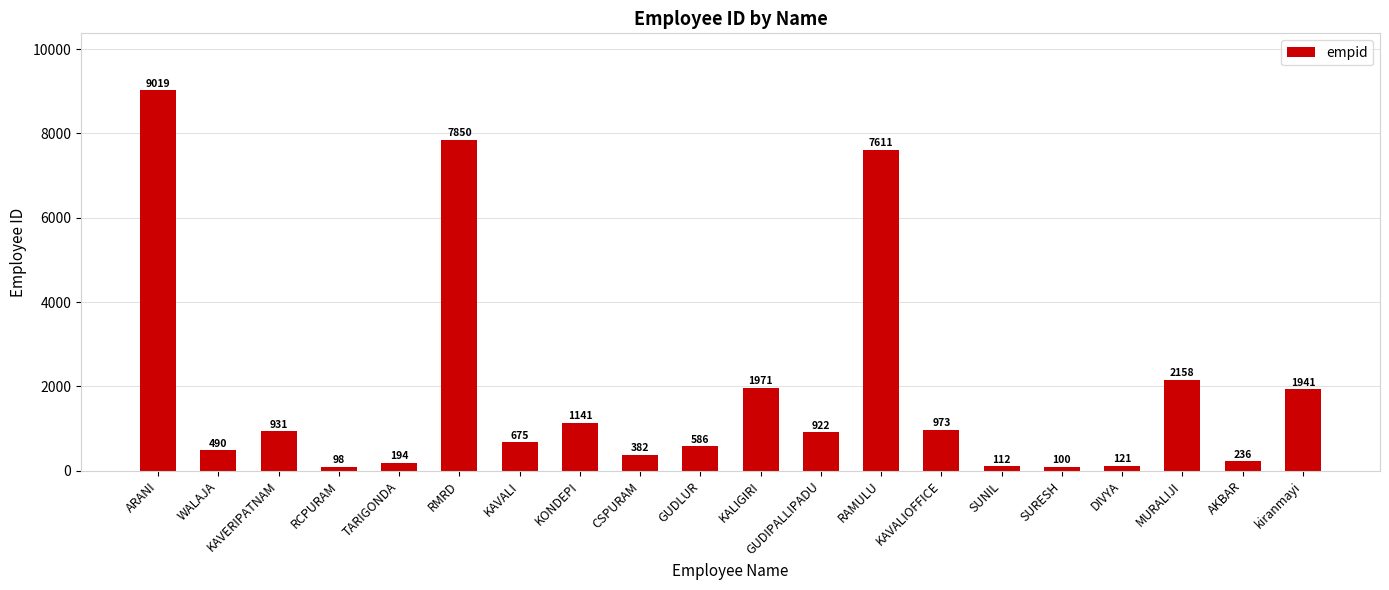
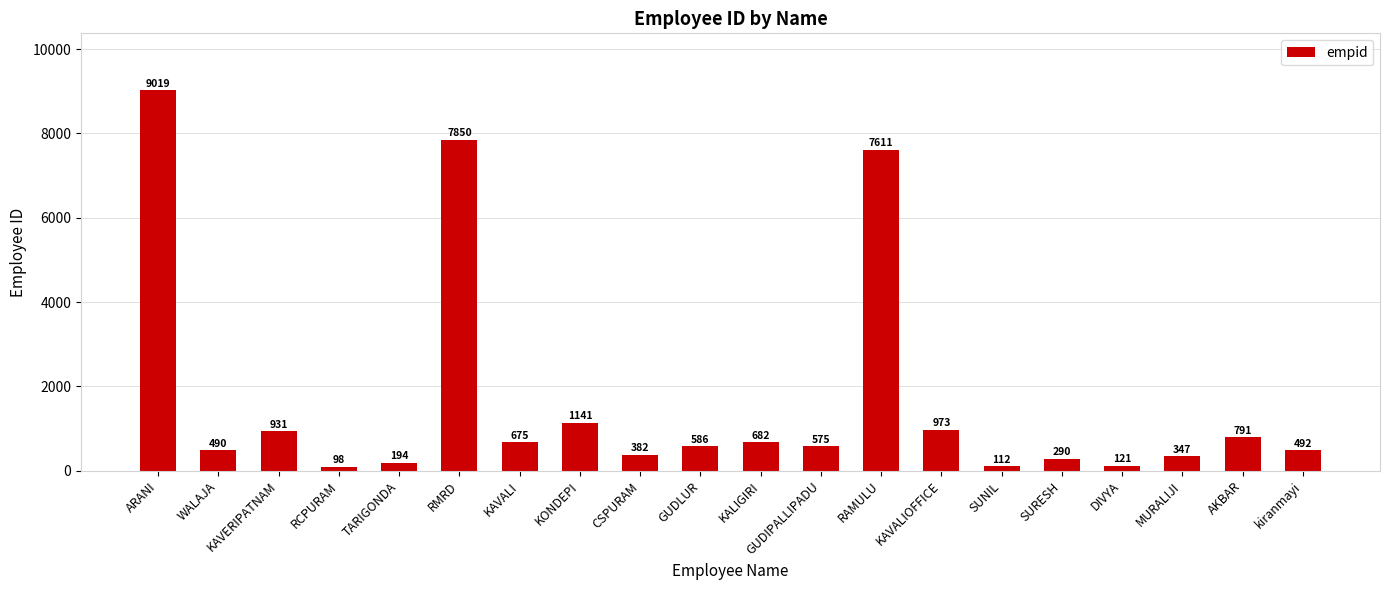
  {
    "ARANI": 9019,
    "WALAJA": 490,
    "KAVERIPATNAM": 931,
    "RCPURAM": 98,
    "TARIGONDA": 194,
    "RMRD": 7850,
    "KAVALI": 675,
    "KONDEPI": 1141,
    "CSPURAM": 382,
    "GUDLUR": 586,
-   "KALIGIRI": 1971,
-   "GUDIPALLIPADU": 922,
+   "KALIGIRI": 682,
+   "GUDIPALLIPADU": 575,
    "RAMULU": 7611,
    "KAVALIOFFICE": 973,
    "SUNIL": 112,
-   "SURESH": 100,
+   "SURESH": 290,
    "DIVYA": 121,
-   "MURALIJI": 2158,
-   "AKBAR": 236,
-   "kiranmayi": 1941
+   "MURALIJI": 347,
+   "AKBAR": 791,
+   "kiranmayi": 492
  }
